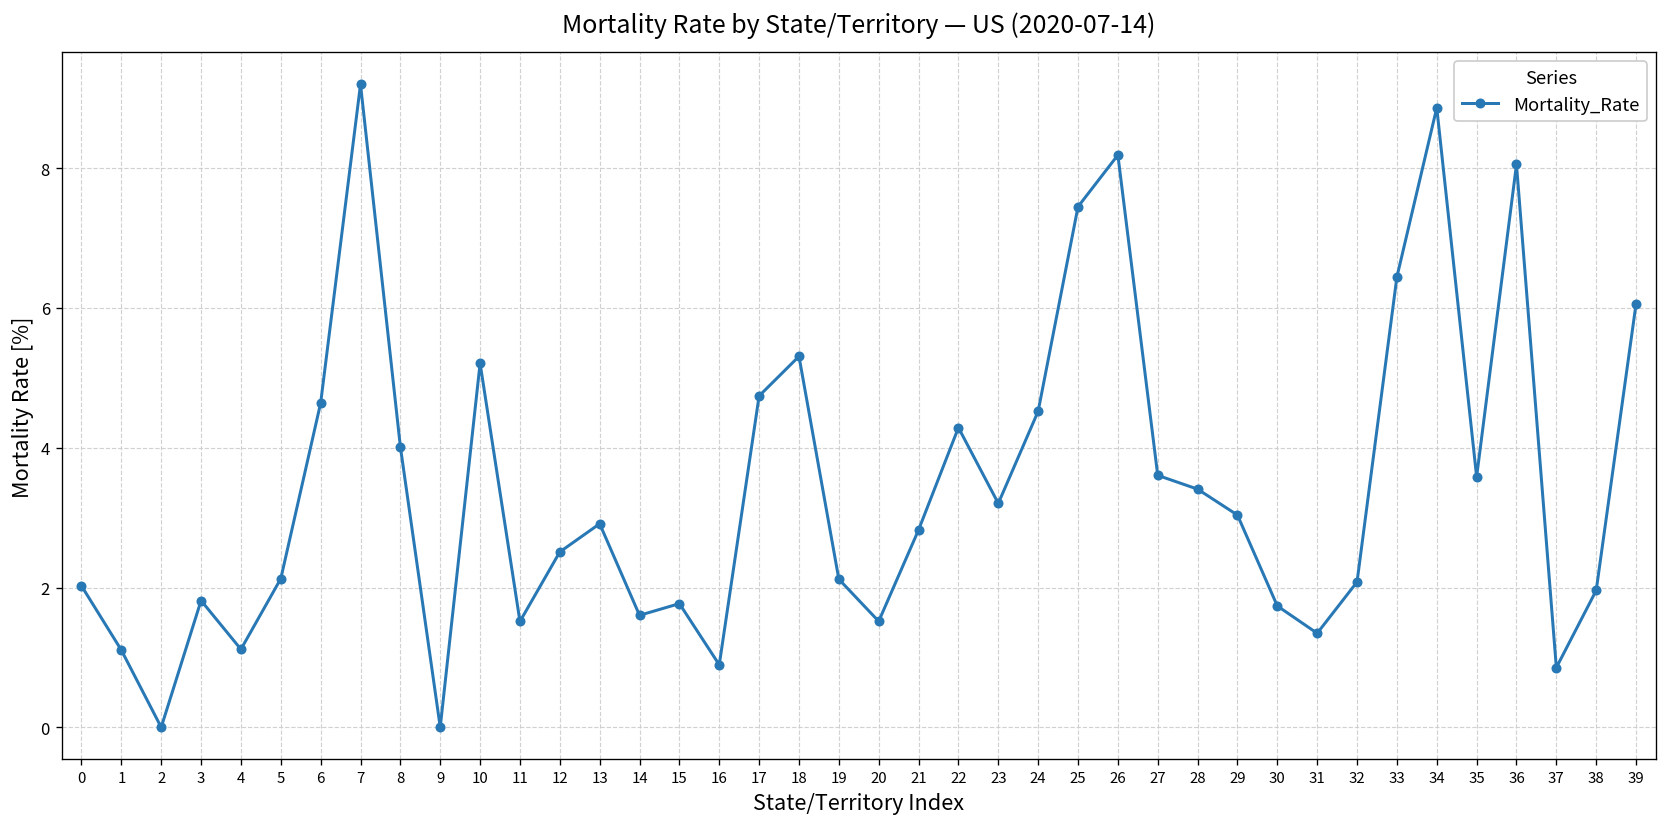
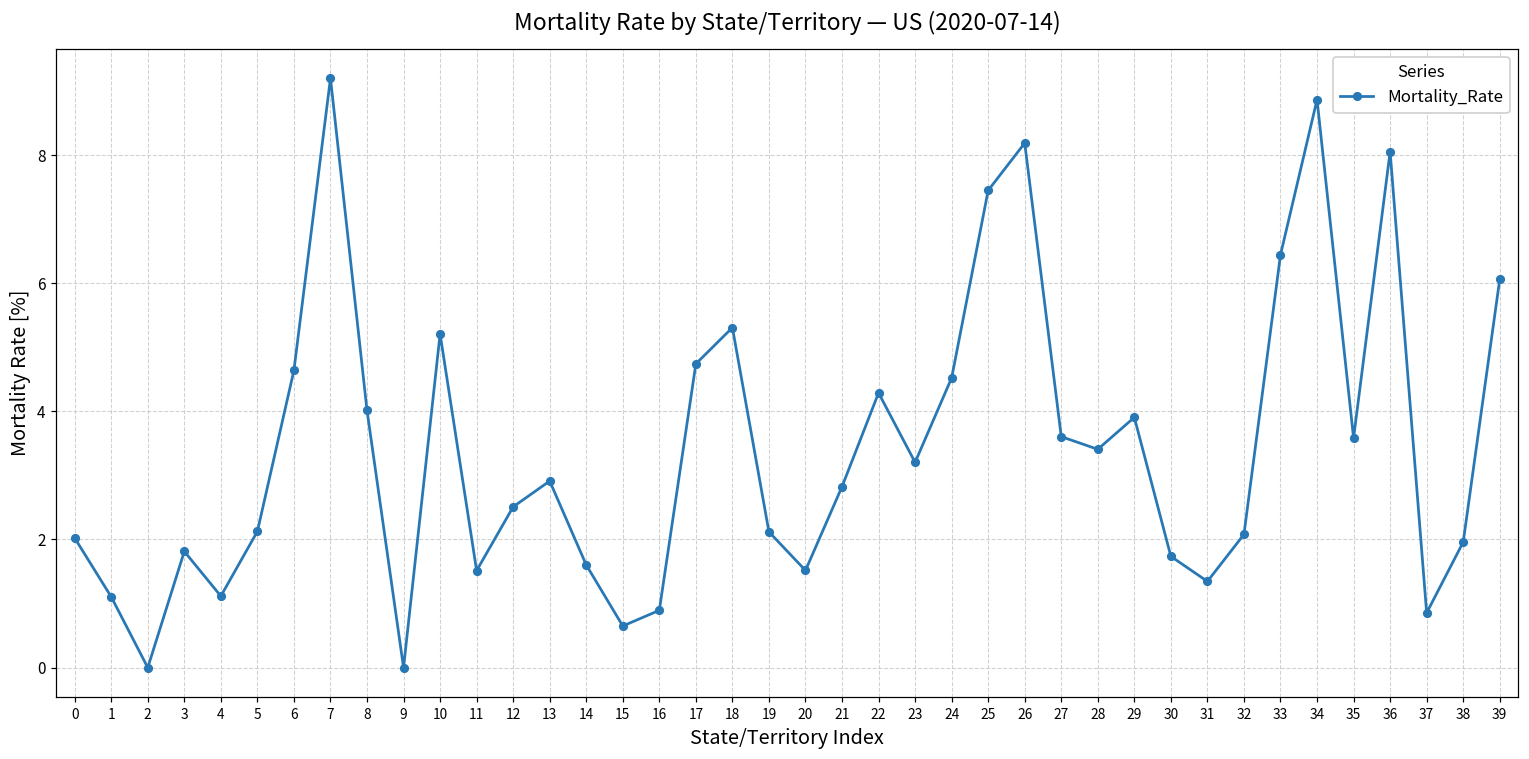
  {
    "0": 2.0,
    "1": 1.1,
    "2": 0.0,
    "3": 1.8,
    "4": 1.1,
    "5": 2.1,
    "6": 4.6,
    "7": 9.2,
    "8": 4.0,
    "9": 0.0,
    "10": 5.2,
    "11": 1.5,
    "12": 2.5,
    "13": 2.9,
    "14": 1.6,
-   "15": 1.8,
+   "15": 0.6,
    "16": 0.9,
    "17": 4.7,
    "18": 5.3,
    "19": 2.1,
    "20": 1.5,
    "21": 2.8,
    "22": 4.3,
    "23": 3.2,
    "24": 4.5,
    "25": 7.4,
    "26": 8.2,
    "27": 3.6,
    "28": 3.4,
-   "29": 3.0,
+   "29": 3.9,
    "30": 1.7,
    "31": 1.3,
    "32": 2.1,
    "33": 6.4,
    "34": 8.9,
    "35": 3.6,
    "36": 8.1,
    "37": 0.9,
    "38": 2.0,
    "39": 6.1
  }
